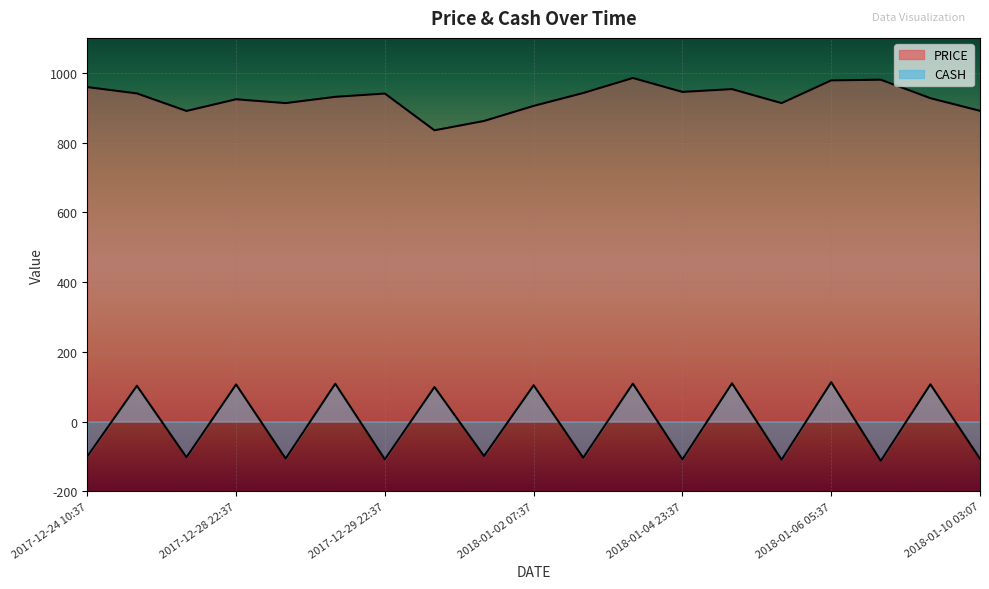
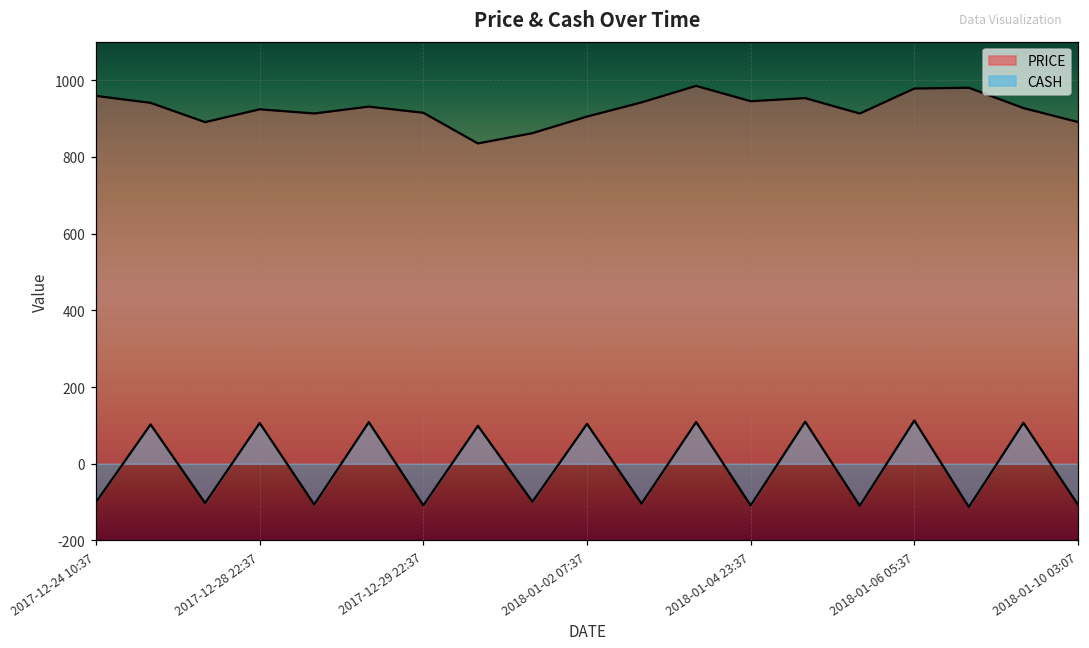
  {
    "PRICE": {
      "2017-12-24 10:37": 960,
      "2017-12-28 22:37": 920,
-     "2017-12-29 22:37": 940,
+     "2017-12-29 22:37": 910,
      "2018-01-02 07:37": 910,
      "2018-01-04 23:37": 950,
      "2018-01-06 05:37": 980,
      "2018-01-10 03:07": 890
    }
  }
